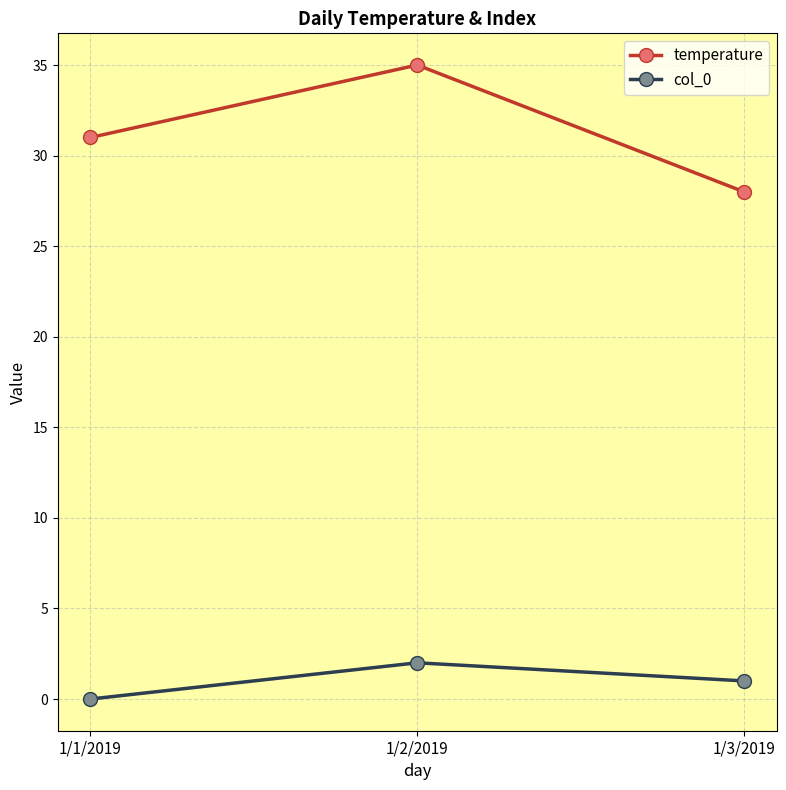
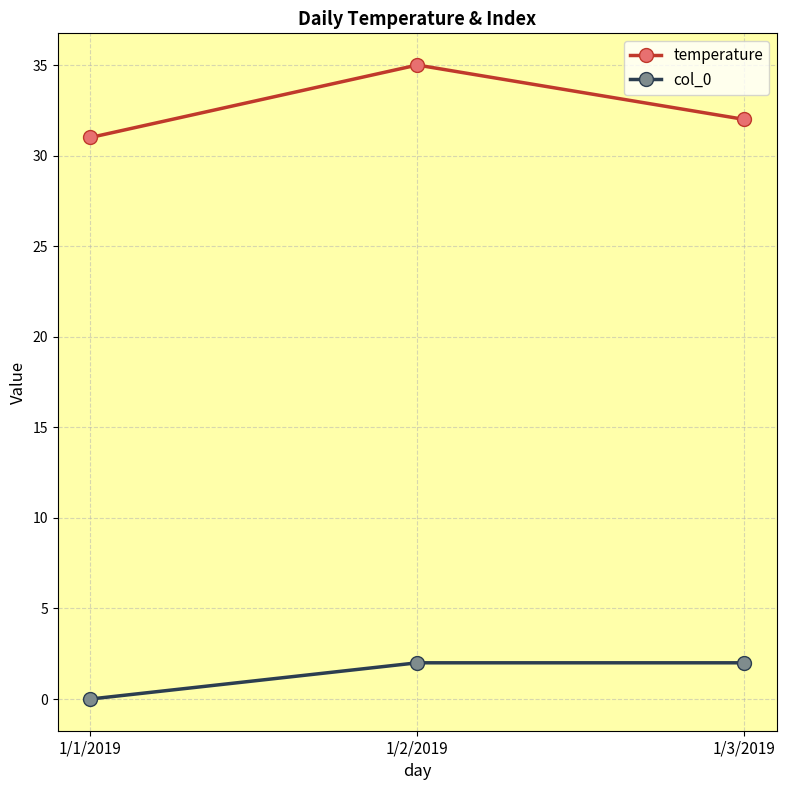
  {
    "temperature": {
      "1/1/2019": 31,
      "1/2/2019": 35,
-     "1/3/2019": 28
+     "1/3/2019": 32
    },
    "col_0": {
      "1/1/2019": 0,
      "1/2/2019": 2,
-     "1/3/2019": 1
+     "1/3/2019": 2
    }
  }
